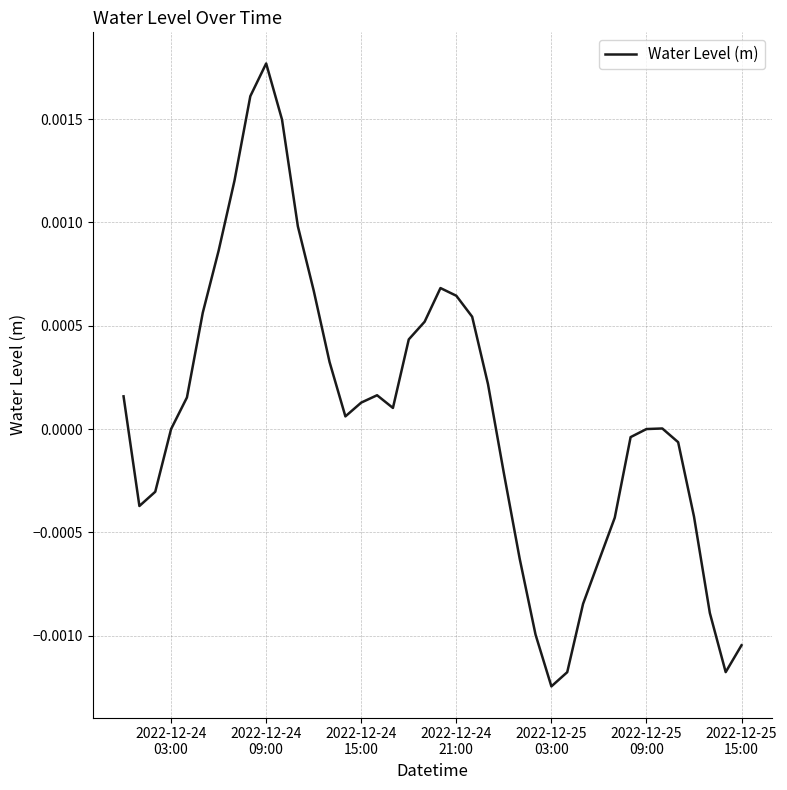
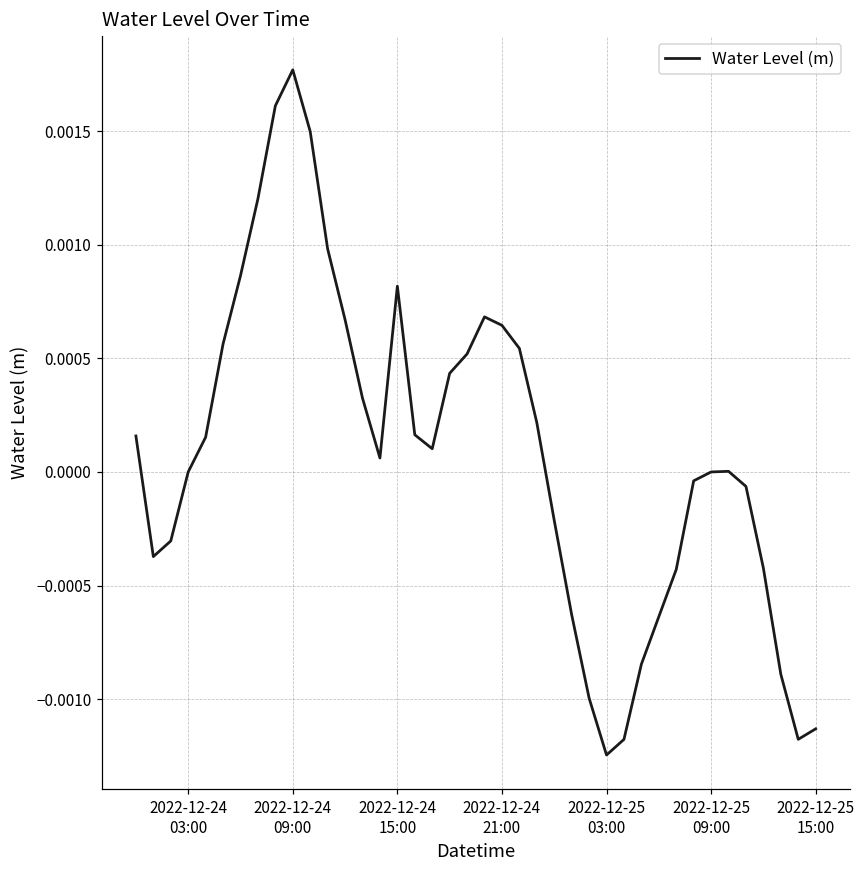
  {
    "2022-12-24 03:00": 0.00000,
    "2022-12-24 09:00": 0.00177,
-   "2022-12-24 15:00": 0.00013,
+   "2022-12-24 15:00": 0.00082,
    "2022-12-24 21:00": 0.00065,
    "2022-12-25 03:00": -0.00125,
    "2022-12-25 09:00": 0.00000,
-   "2022-12-25 15:00": -0.00105
+   "2022-12-25 15:00": -0.00113
  }
